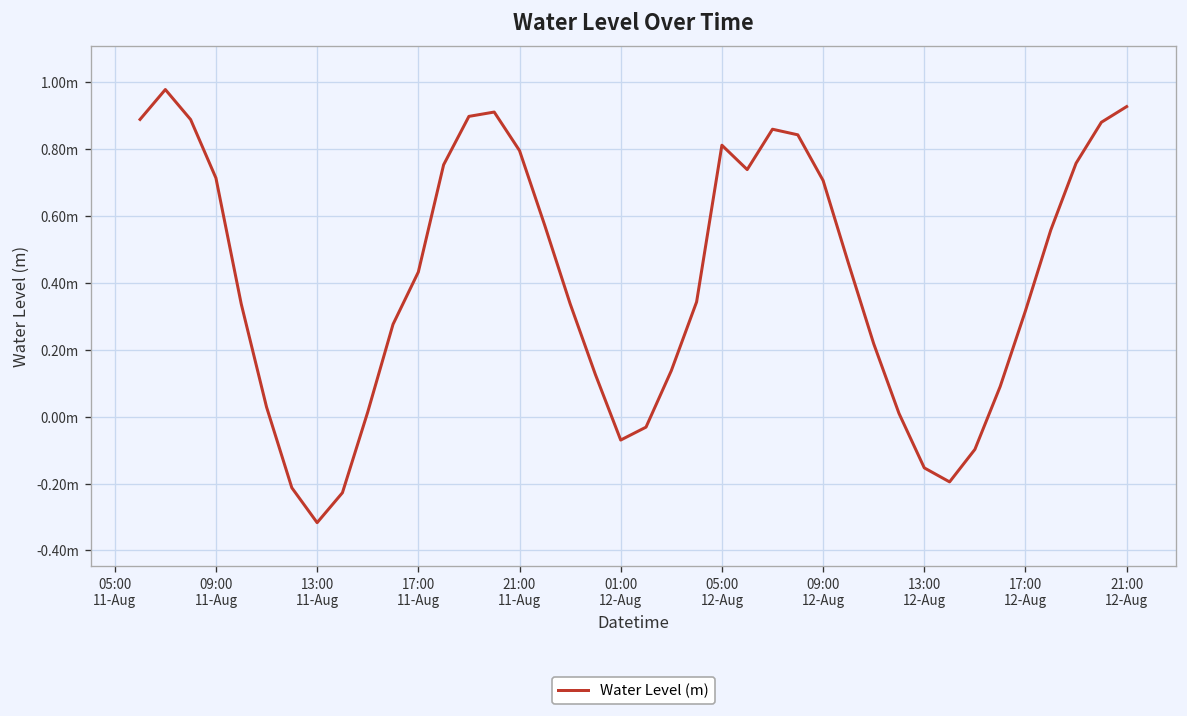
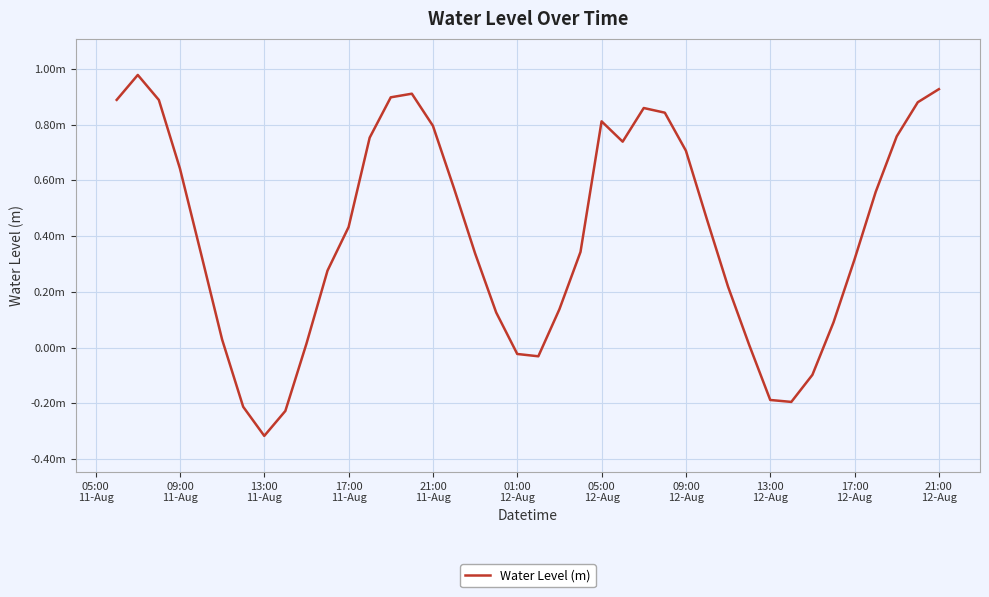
  {
-   "09:00 11-Aug": "0.71m",
+   "09:00 11-Aug": "0.64m",
    "13:00 11-Aug": "-0.32m",
    "17:00 11-Aug": "0.43m",
    "21:00 11-Aug": "0.80m",
-   "01:00 12-Aug": "-0.07m",
+   "01:00 12-Aug": "-0.02m",
    "05:00 12-Aug": "0.81m",
    "09:00 12-Aug": "0.71m",
-   "13:00 12-Aug": "-0.15m",
+   "13:00 12-Aug": "-0.19m",
    "17:00 12-Aug": "0.32m",
    "21:00 12-Aug": "0.93m"
  }
